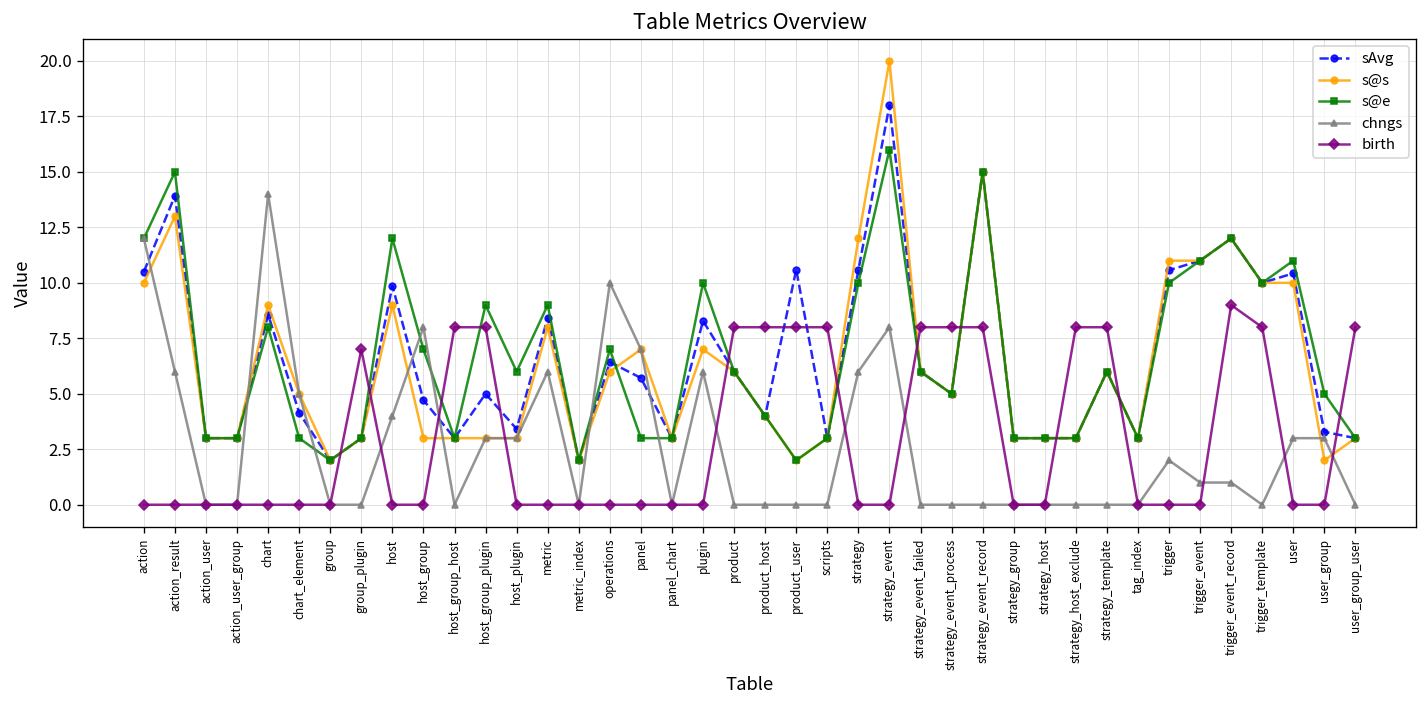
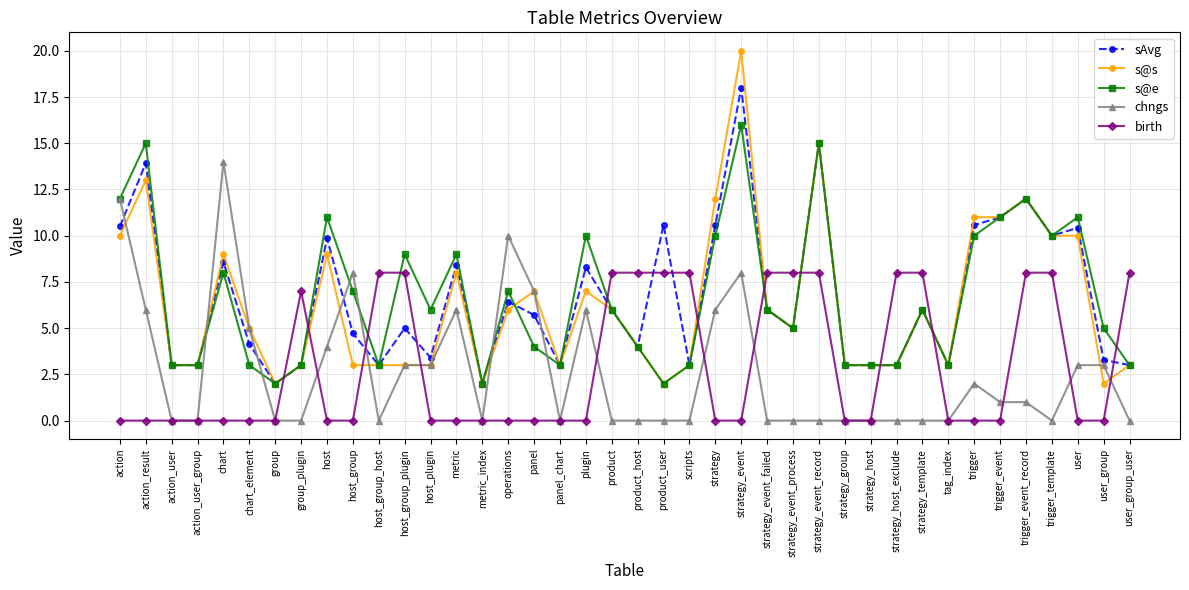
  {
    "sAvg": {
      "action": 10.5,
      "action_result": 14,
      "chart": 8.6,
      "chart_element": 4.1,
      "host": 9.9,
      "host_group": 4.7,
      "host_group_plugin": 5,
      "host_plugin": 3.4,
      "metric": 8.4,
      "operations": 6.4,
      "panel": 5.7,
      "plugin": 8.3,
      "product_user": 10.6,
      "strategy": 10.6,
      "strategy_event": 18,
      "trigger": 10.6,
      "user": 10.4,
      "user_group": 3.3
    },
    "s@s": {
      "action": 10,
      "action_result": 13,
      "chart": 9,
      "host": 9,
      "host_group": 3,
      "metric": 8,
      "operations": 6,
      "plugin": 7,
      "strategy": 12,
      "strategy_event": 20,
      "trigger": 11,
      "user": 10,
      "user_group": 2
    },
    "s@e": {
      "action_result": 15,
      "chart": 8,
      "chart_element": 3,
-     "host": 12,
+     "host": 11,
      "host_group": 7,
      "host_group_plugin": 9,
      "host_plugin": 6,
      "metric": 9,
      "operations": 7,
-     "panel": 3,
+     "panel": 4,
      "plugin": 10,
      "strategy": 10,
      "strategy_event": 16,
      "trigger": 10,
      "user": 11,
      "user_group": 5
    },
    "chngs": {
      "action_result": 6,
      "chart": 14,
      "group_plugin": 0,
      "host": 4,
      "host_group": 8,
      "host_group_host": 0,
      "metric": 6,
      "operations": 10,
      "plugin": 6,
      "product": 0,
      "product_host": 0,
      "product_user": 0,
      "scripts": 0,
      "strategy": 6,
      "strategy_event": 8,
      "strategy_event_failed": 0,
      "strategy_event_process": 0,
      "strategy_event_record": 0,
      "strategy_host_exclude": 0,
      "strategy_template": 0,
      "trigger": 2,
      "trigger_event": 1,
      "trigger_event_record": 1,
      "trigger_template": 0,
      "user": 3,
      "user_group": 3,
      "user_group_user": 0
    },
    "birth": {
      "action": 0,
      "action_result": 0,
      "chart": 0,
      "chart_element": 0,
      "group_plugin": 7,
      "host": 0,
      "host_group": 0,
      "host_group_host": 8,
      "host_group_plugin": 8,
      "host_plugin": 0,
      "metric": 0,
      "operations": 0,
      "panel": 0,
      "plugin": 0,
      "product": 8,
      "product_host": 8,
      "product_user": 8,
      "scripts": 8,
      "strategy": 0,
      "strategy_event": 0,
      "strategy_event_failed": 8,
      "strategy_event_process": 8,
      "strategy_event_record": 8,
      "strategy_host_exclude": 8,
      "strategy_template": 8,
      "trigger": 0,
      "trigger_event": 0,
-     "trigger_event_record": 9,
+     "trigger_event_record": 8,
      "trigger_template": 8,
      "user": 0,
      "user_group": 0,
      "user_group_user": 8
    }
  }
